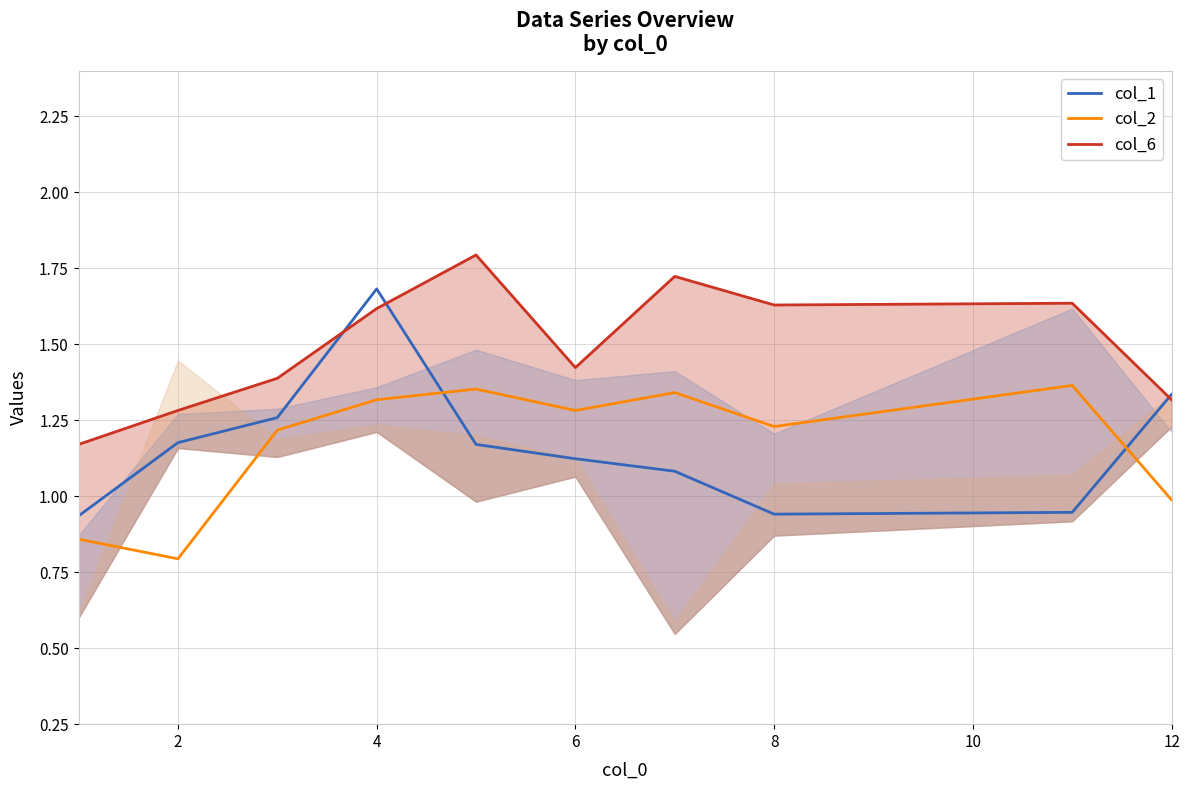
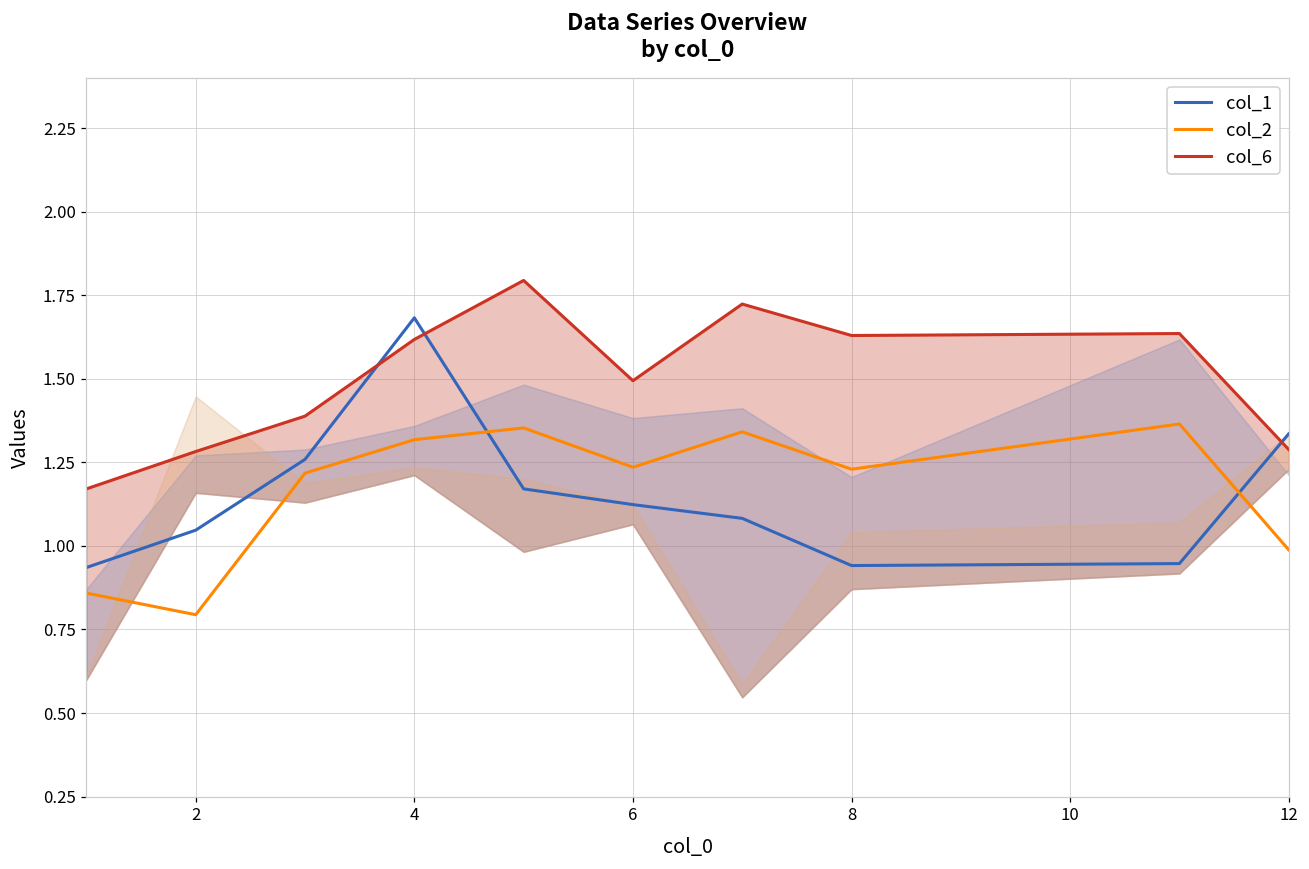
  {
    "col_1": {
-     "2": 1.18,
+     "2": 1.05,
      "4": 1.68,
      "8": 0.94
    },
    "col_2": {
      "2": 0.79,
      "4": 1.32,
-     "6": 1.28,
+     "6": 1.24,
      "8": 1.23,
      "12": 0.99
    },
    "col_6": {
      "2": 1.28,
      "4": 1.62,
-     "6": 1.42,
+     "6": 1.49,
      "8": 1.63,
-     "12": 1.32
+     "12": 1.29
    }
  }
